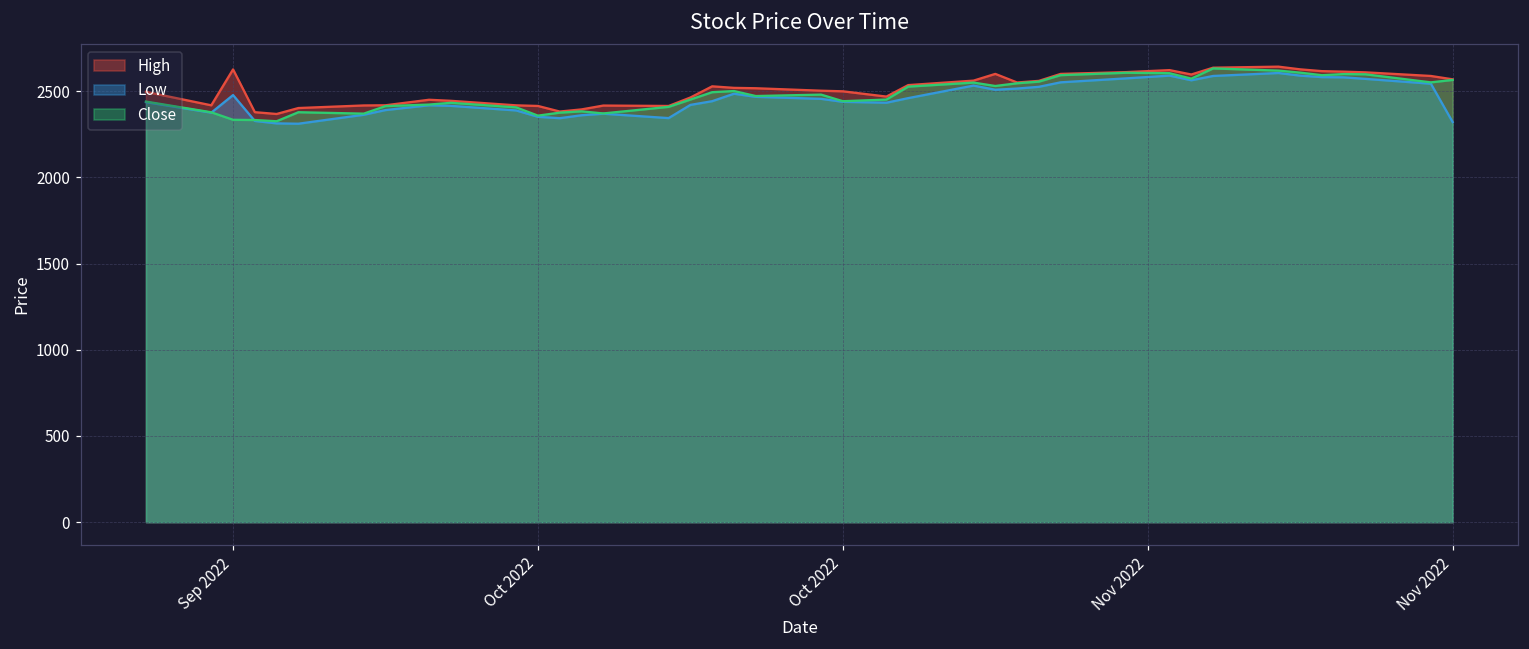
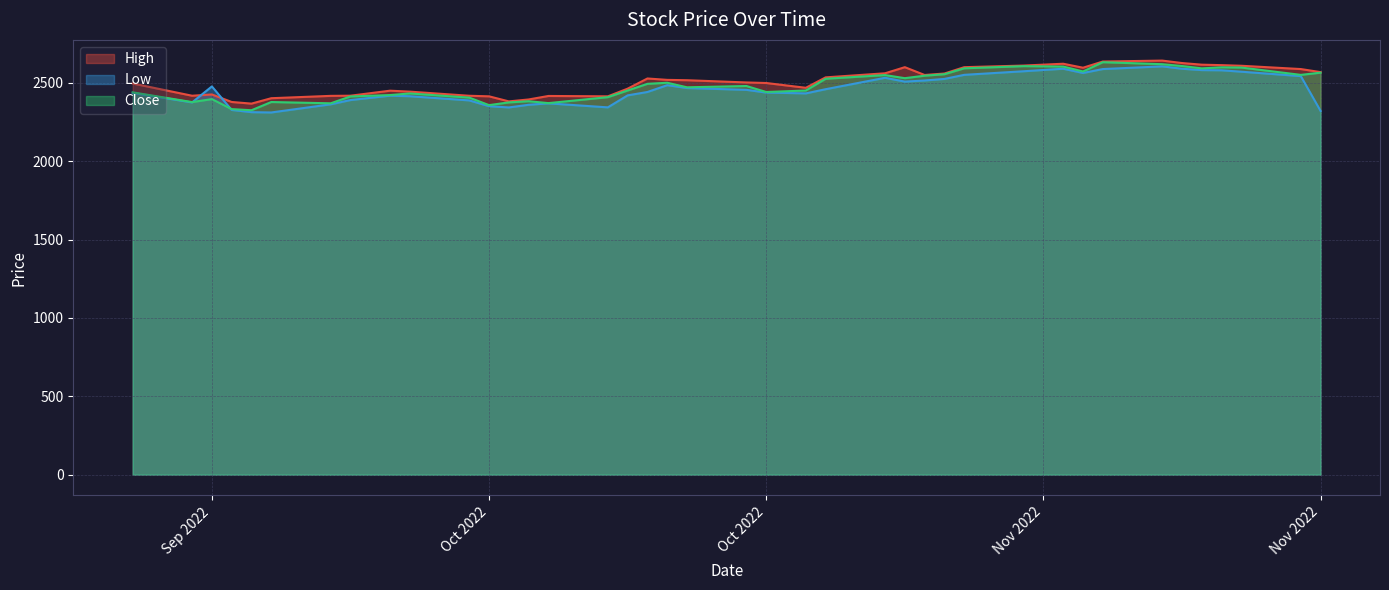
  {
    "High": {
-     "Sep 2022": 2630
+     "Sep 2022": 2430
    },
    "Low": {
      "Sep 2022": 2480,
      "Nov 2022": 2320
    },
    "Close": {
-     "Sep 2022": 2330
+     "Sep 2022": 2400
    }
  }
